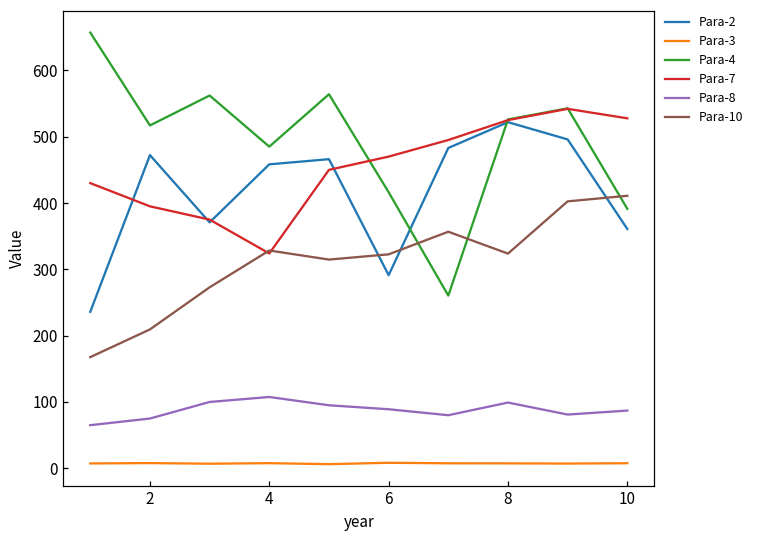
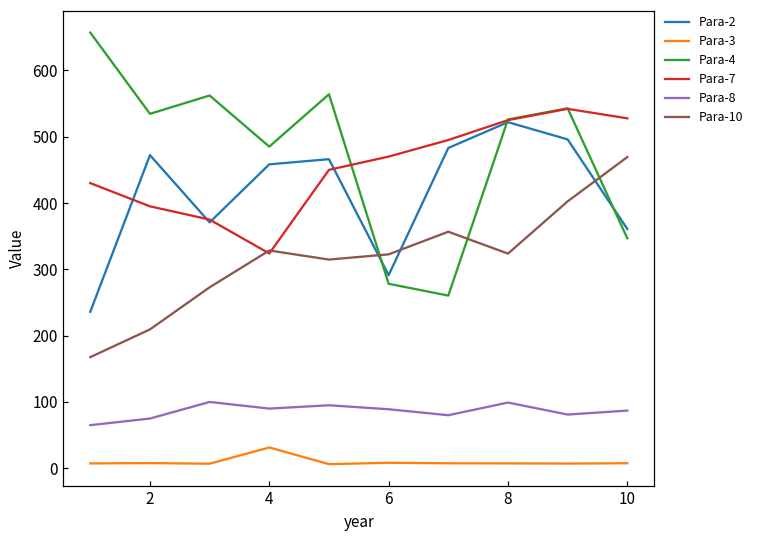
  {
    "Para-2": {
      "2": 470,
      "4": 460,
      "6": 290,
      "10": 360
    },
    "Para-3": {
      "2": 10,
-     "4": 10,
+     "4": 30,
      "6": 10,
      "8": 10,
      "10": 10
    },
    "Para-4": {
-     "2": 520,
+     "2": 530,
      "4": 490,
-     "6": 420,
-     "10": 390
+     "6": 280,
+     "10": 350
    },
    "Para-7": {
      "2": 400,
      "4": 320,
      "6": 470,
      "10": 530
    },
    "Para-8": {
      "2": 80,
-     "4": 110,
+     "4": 90,
      "6": 90,
      "8": 100,
      "10": 90
    },
    "Para-10": {
      "2": 210,
      "4": 330,
      "6": 320,
      "8": 320,
-     "10": 410
+     "10": 470
    }
  }
